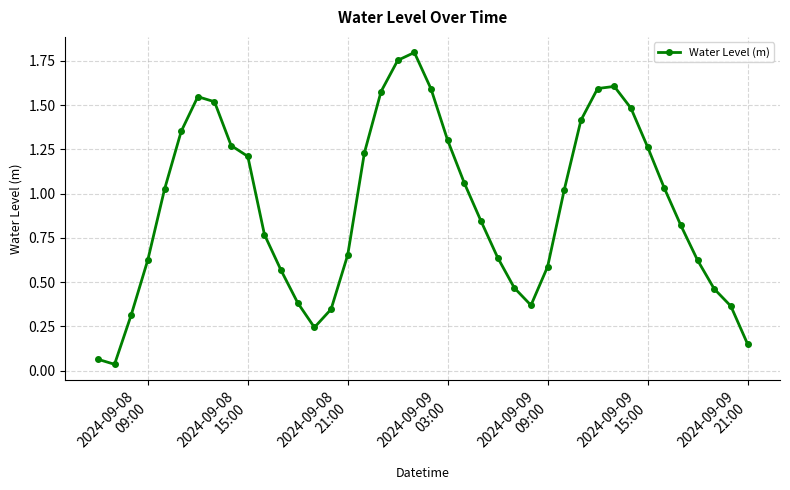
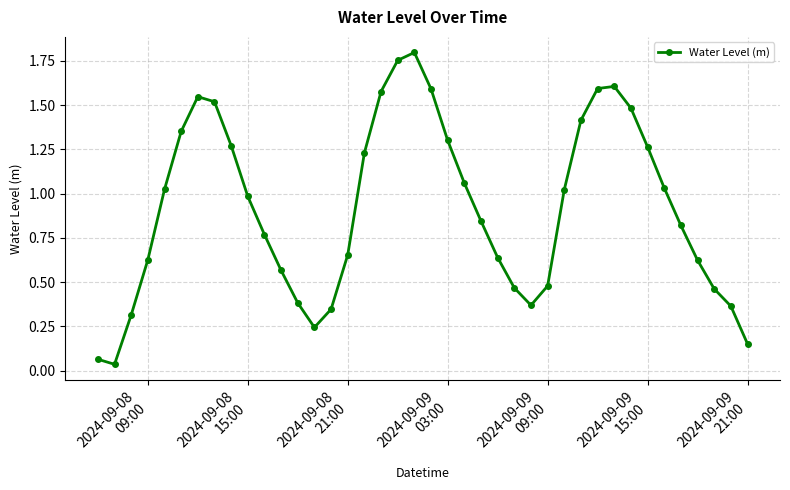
  {
    "2024-09-08 09:00": 0.63,
-   "2024-09-08 15:00": 1.21,
+   "2024-09-08 15:00": 0.98,
    "2024-09-08 21:00": 0.65,
    "2024-09-09 03:00": 1.30,
-   "2024-09-09 09:00": 0.59,
+   "2024-09-09 09:00": 0.48,
    "2024-09-09 15:00": 1.26,
    "2024-09-09 21:00": 0.15
  }
